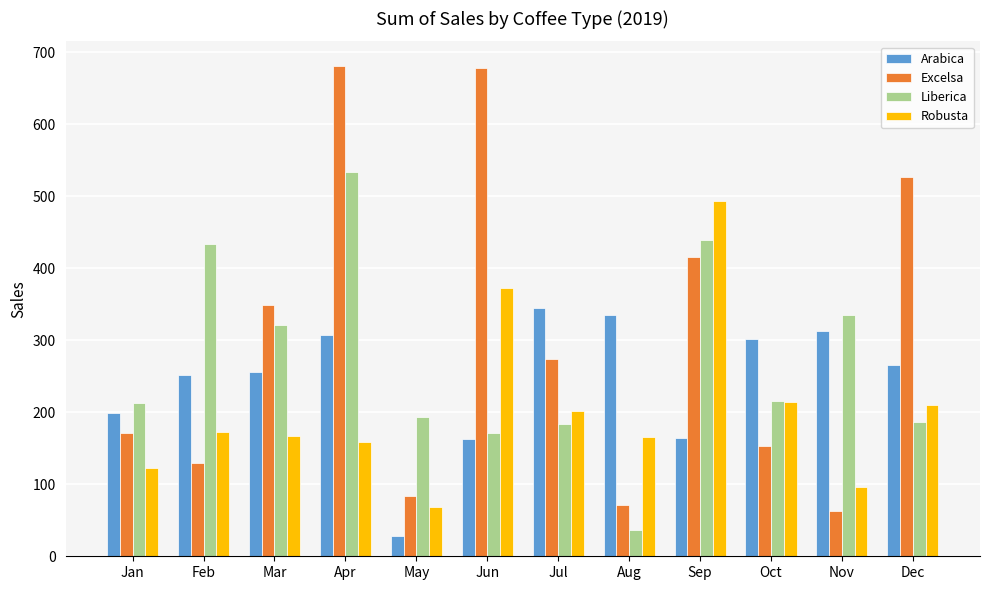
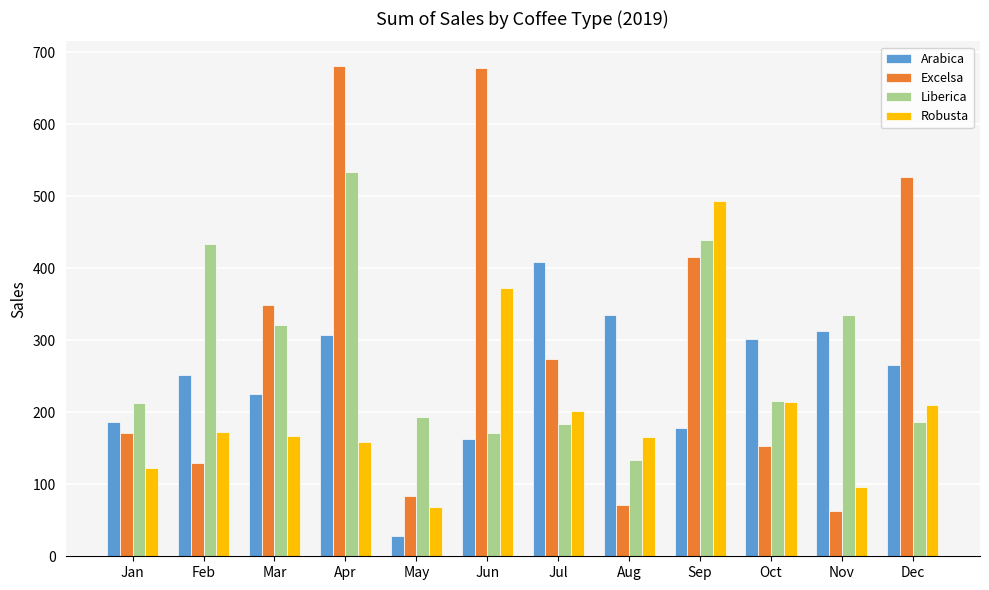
  {
    "Arabica": {
-     "Jan": 200,
+     "Jan": 190,
      "Feb": 250,
-     "Mar": 260,
+     "Mar": 220,
      "Apr": 310,
      "May": 30,
      "Jun": 160,
-     "Jul": 350,
+     "Jul": 410,
      "Aug": 330,
-     "Sep": 160,
+     "Sep": 180,
      "Oct": 300,
      "Nov": 310,
      "Dec": 270
    },
    "Excelsa": {
      "Jan": 170,
      "Feb": 130,
      "Mar": 350,
      "Apr": 680,
      "May": 80,
      "Jun": 680,
      "Jul": 270,
      "Aug": 70,
      "Sep": 420,
      "Oct": 150,
      "Nov": 60,
      "Dec": 530
    },
    "Liberica": {
      "Jan": 210,
      "Feb": 430,
      "Mar": 320,
      "Apr": 530,
      "May": 190,
      "Jun": 170,
      "Jul": 180,
-     "Aug": 40,
+     "Aug": 130,
      "Sep": 440,
      "Oct": 220,
      "Nov": 330,
      "Dec": 190
    },
    "Robusta": {
      "Jan": 120,
      "Feb": 170,
      "Mar": 170,
      "Apr": 160,
      "May": 70,
      "Jun": 370,
      "Jul": 200,
      "Aug": 170,
      "Sep": 490,
      "Oct": 210,
      "Nov": 100,
      "Dec": 210
    }
  }
